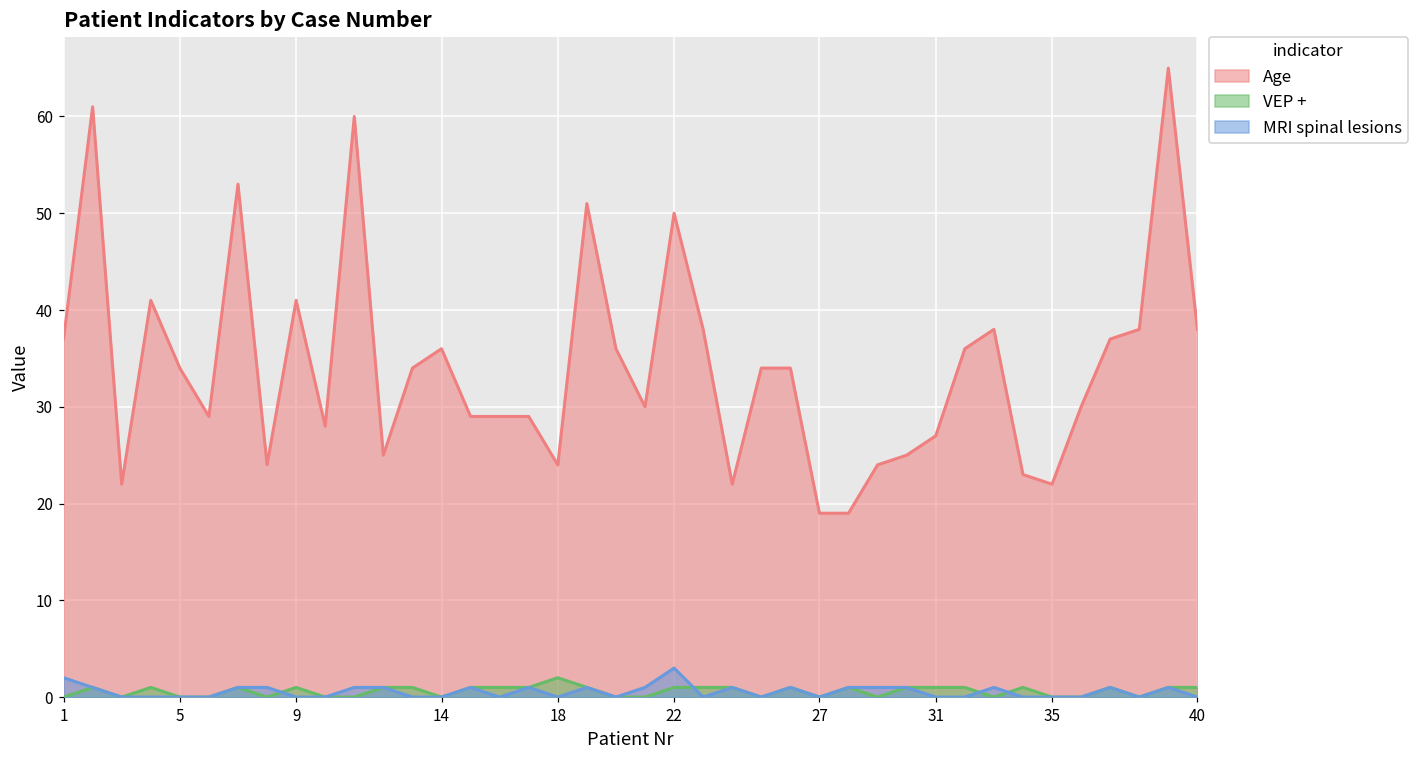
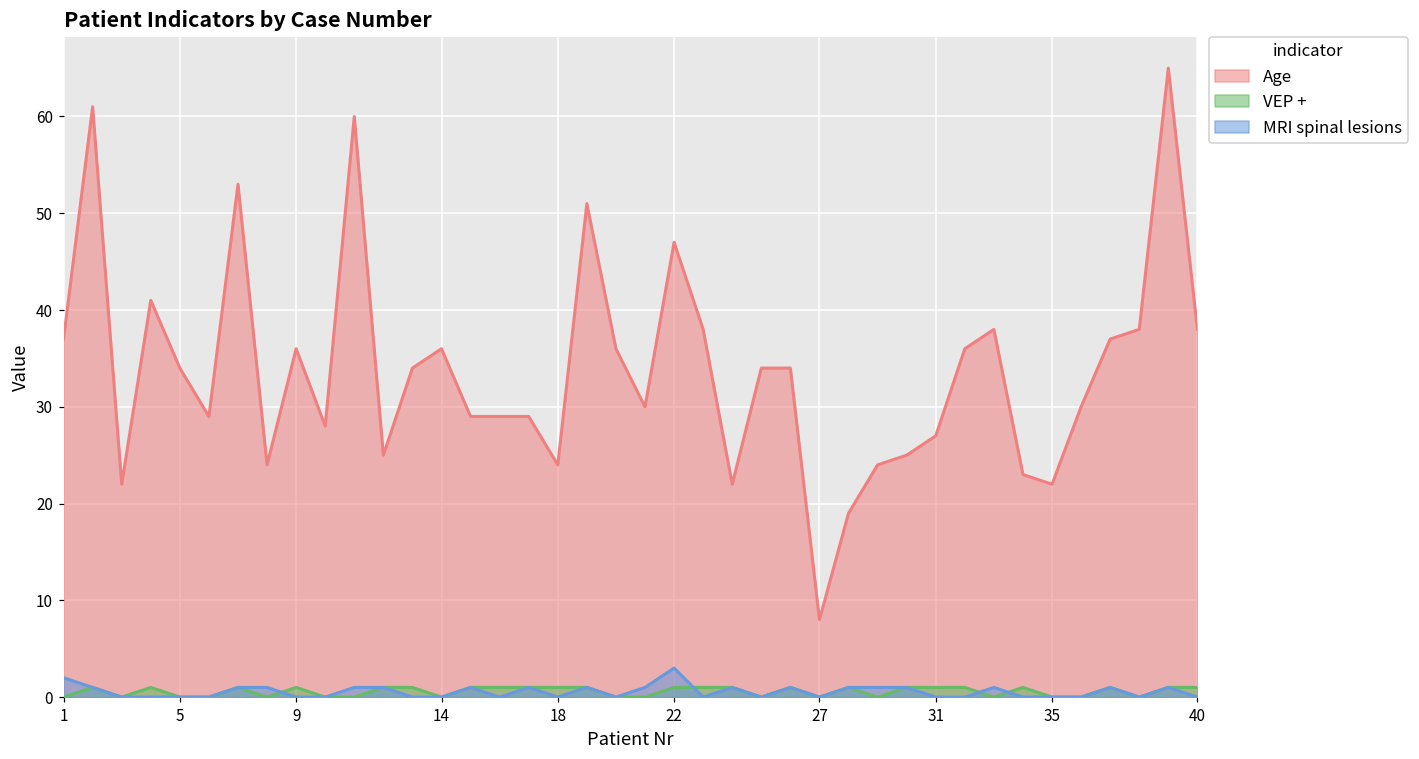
  {
    "Age": {
      "1": 37,
      "5": 34,
-     "9": 41,
+     "9": 36,
      "14": 36,
      "18": 24,
-     "22": 50,
-     "27": 19,
+     "22": 47,
+     "27": 8,
      "31": 27,
      "35": 22,
      "40": 38
    },
    "VEP +": {
      "1": 0,
      "9": 1,
-     "18": 2,
+     "18": 1,
      "22": 1,
      "31": 1,
      "40": 1
    },
    "MRI spinal lesions": {
      "1": 2,
      "9": 0,
      "18": 0,
      "22": 3,
      "31": 0,
      "40": 0
    }
  }
